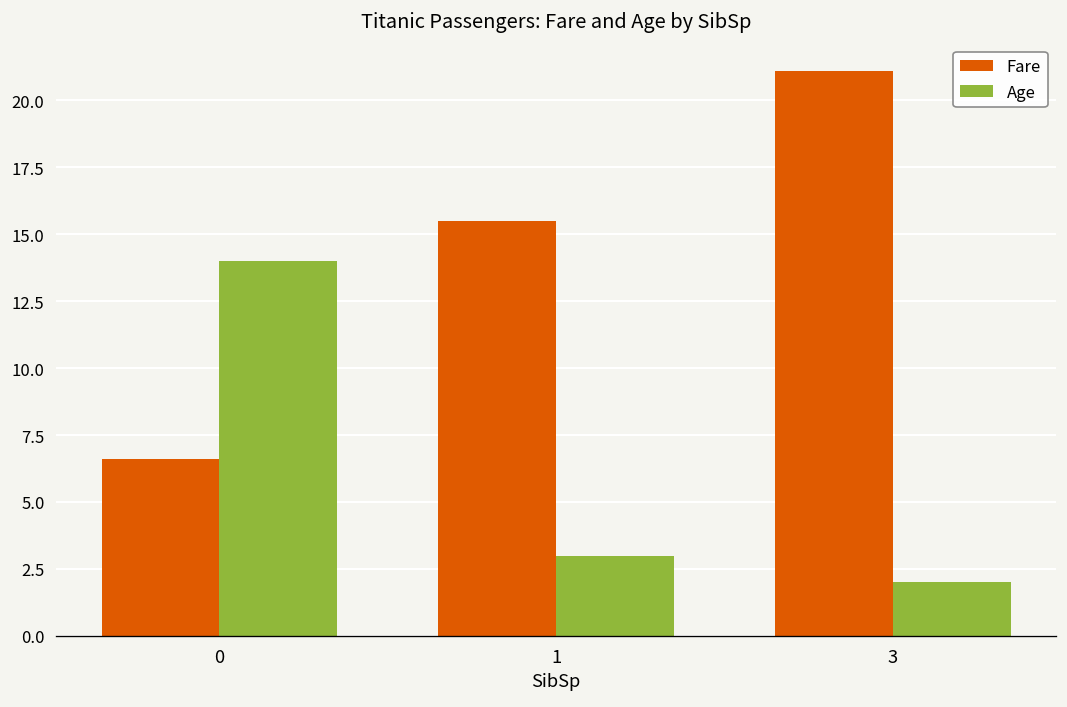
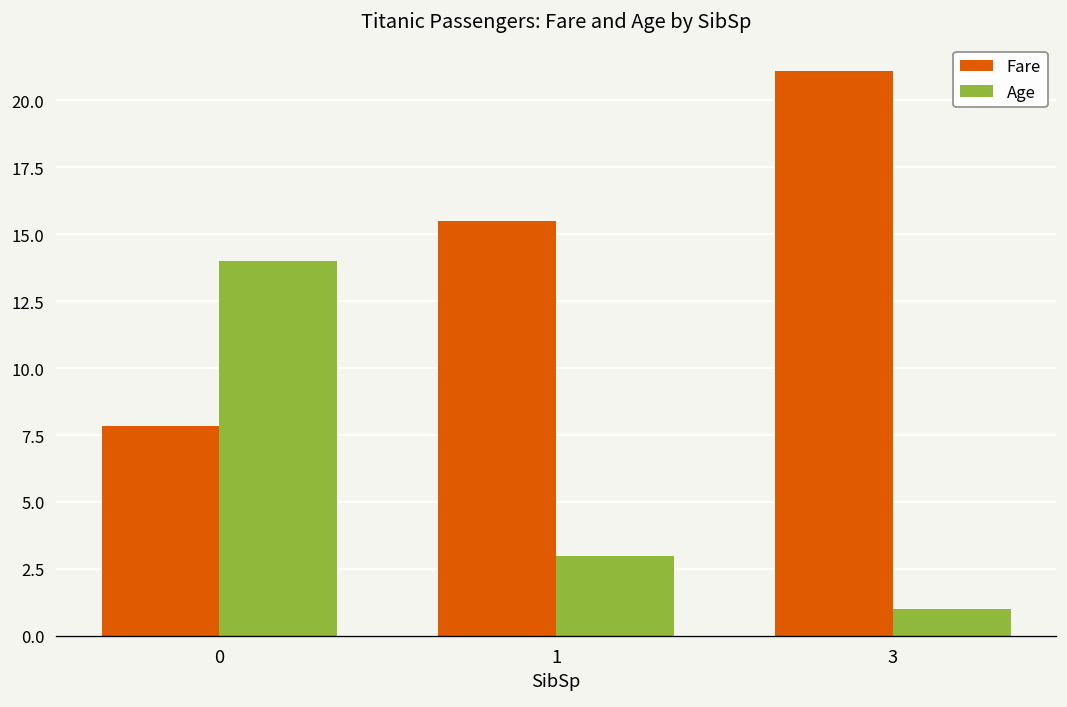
  {
    "Fare": {
-     "0": 6.6,
+     "0": 7.9,
      "1": 15.5,
      "3": 21.1
    },
    "Age": {
      "0": 14,
      "1": 3,
-     "3": 2
+     "3": 1
    }
  }
